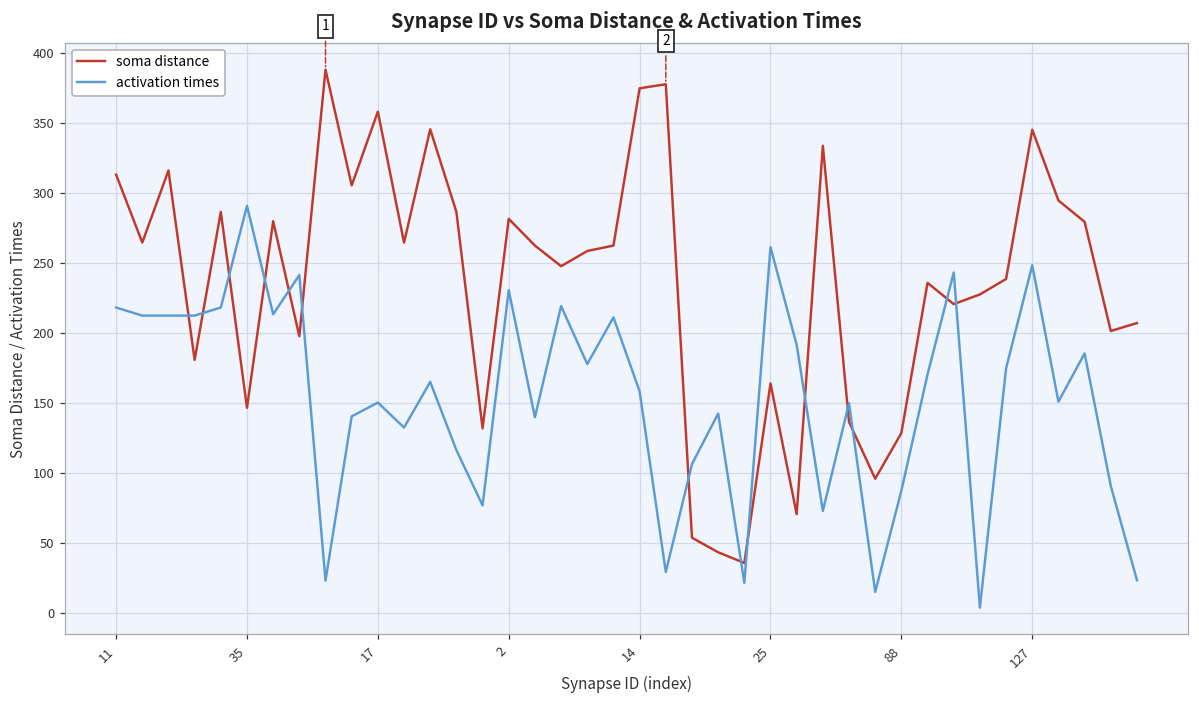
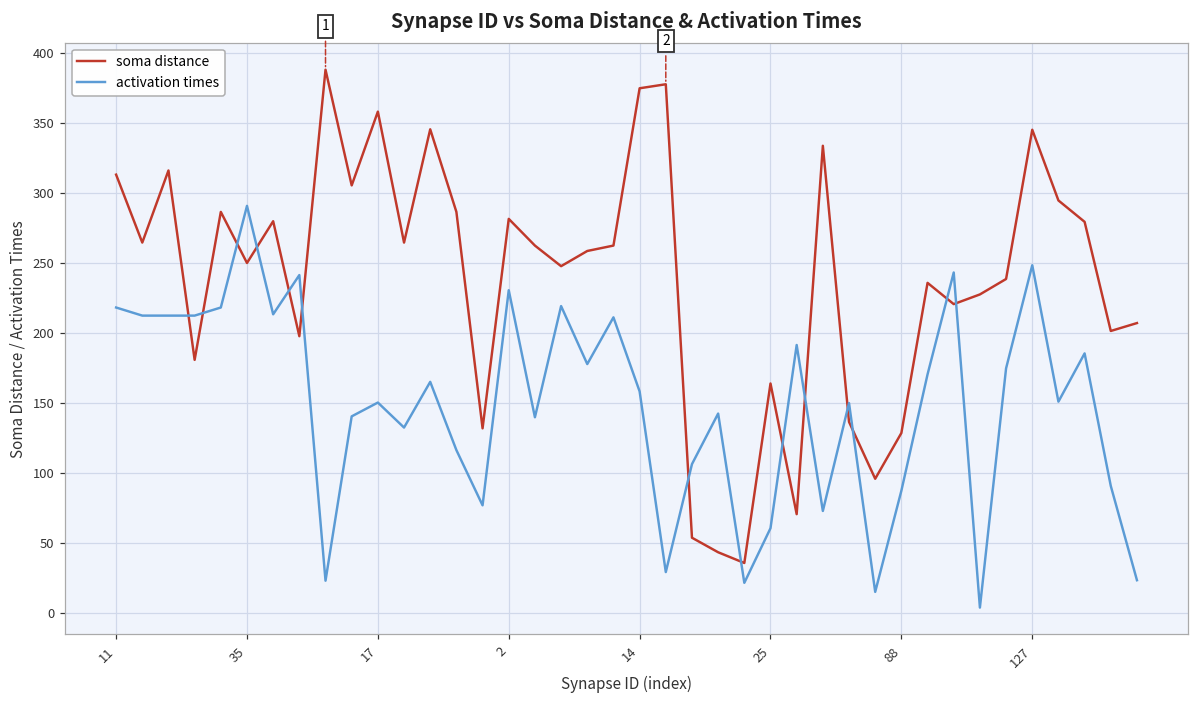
  {
    "soma distance": {
-     "35": 146,
+     "35": 250,
      "25": 164,
      "88": 128,
      "127": 345
    },
    "activation times": {
      "35": 291,
-     "25": 261,
+     "25": 60,
      "88": 87,
      "127": 248
    }
  }
